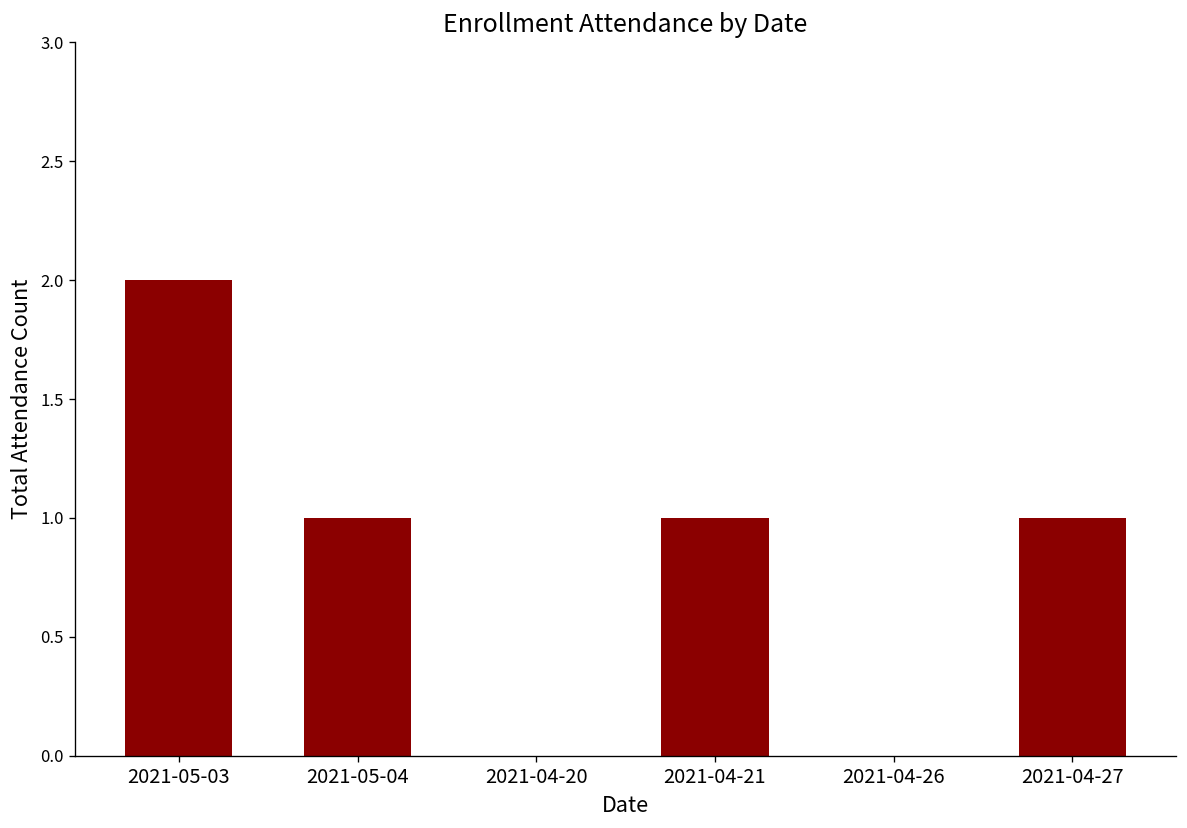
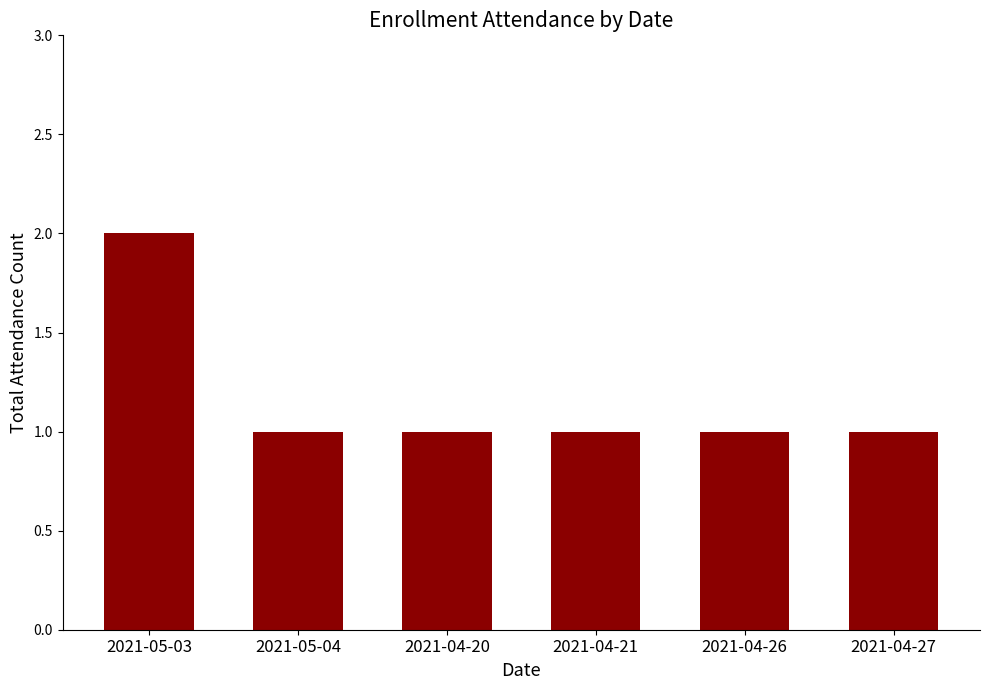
  {
    "2021-05-03": 2,
    "2021-05-04": 1,
-   "2021-04-20": 0,
+   "2021-04-20": 1,
    "2021-04-21": 1,
-   "2021-04-26": 0,
+   "2021-04-26": 1,
    "2021-04-27": 1
  }
